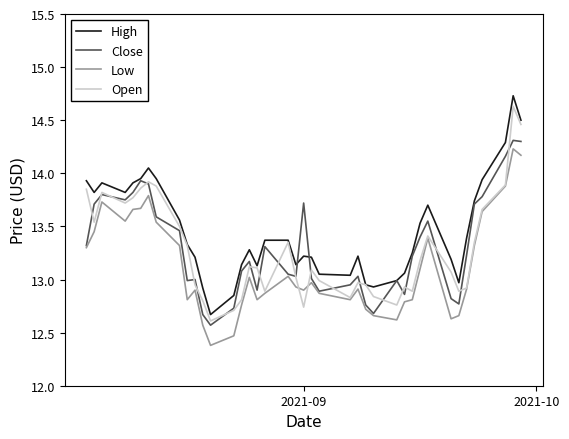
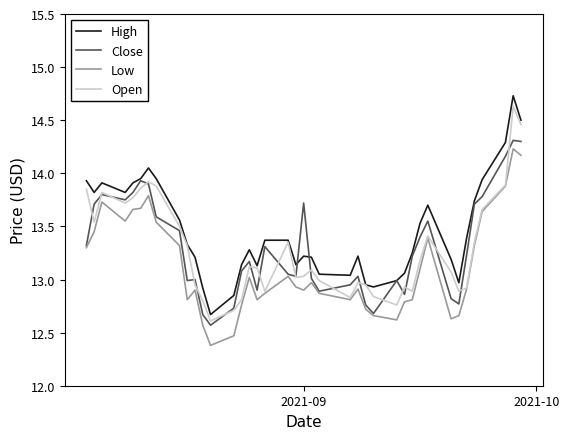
  {
    "High": {
      "2021-09": 13.22
    },
    "Close": {
      "2021-09": 13.72
    },
    "Low": {
      "2021-09": 12.90
    },
    "Open": {
-     "2021-09": 12.74
+     "2021-09": 13.03
    }
  }
